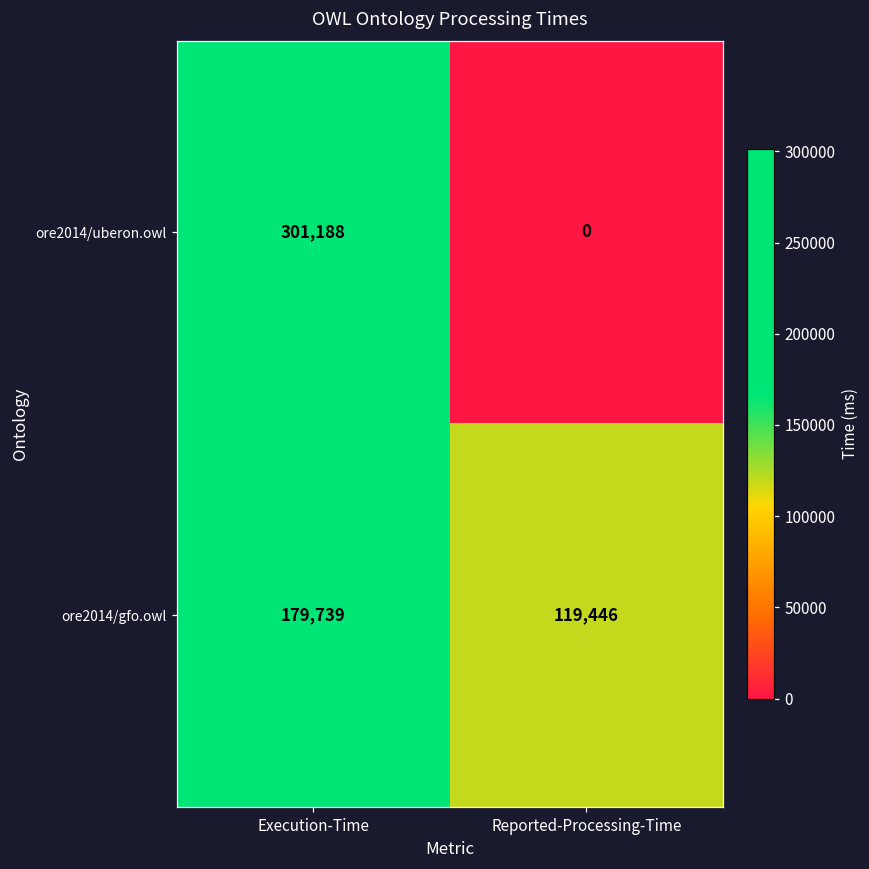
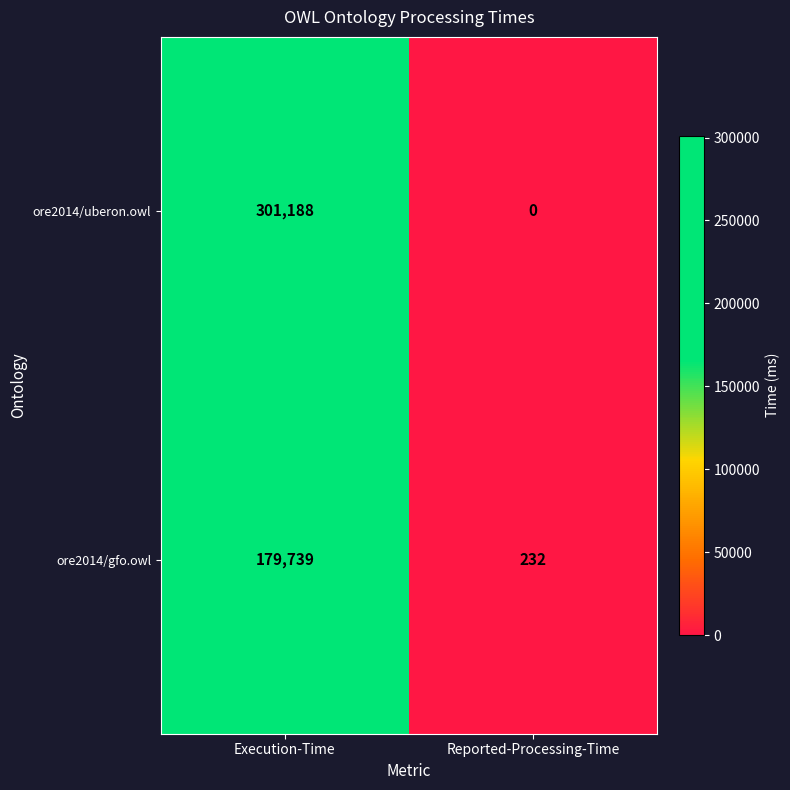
  {
    "ore2014/uberon.owl": {
      "Execution-Time": "301,188",
      "Reported-Processing-Time": "0"
    },
    "ore2014/gfo.owl": {
      "Execution-Time": "179,739",
-     "Reported-Processing-Time": "119,446"
+     "Reported-Processing-Time": "232"
    }
  }
